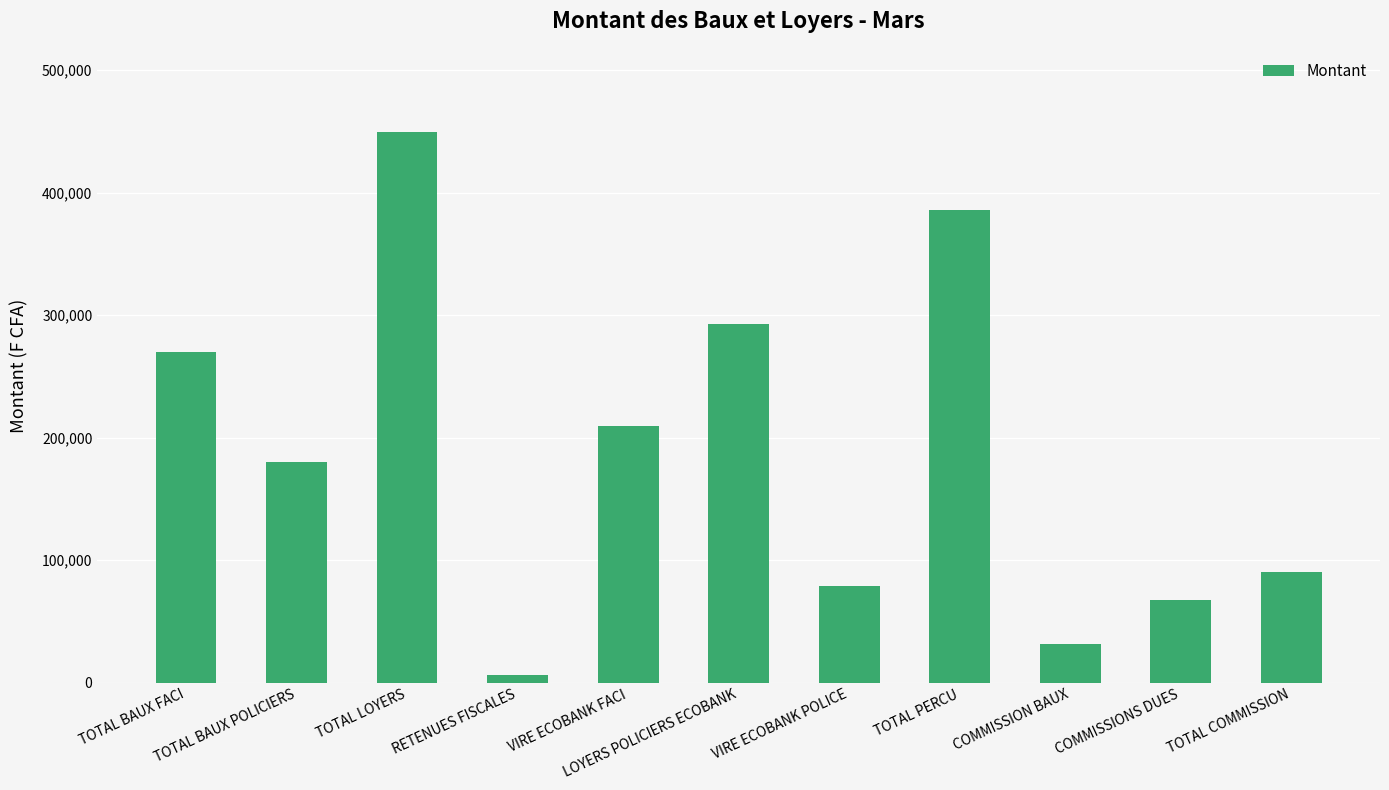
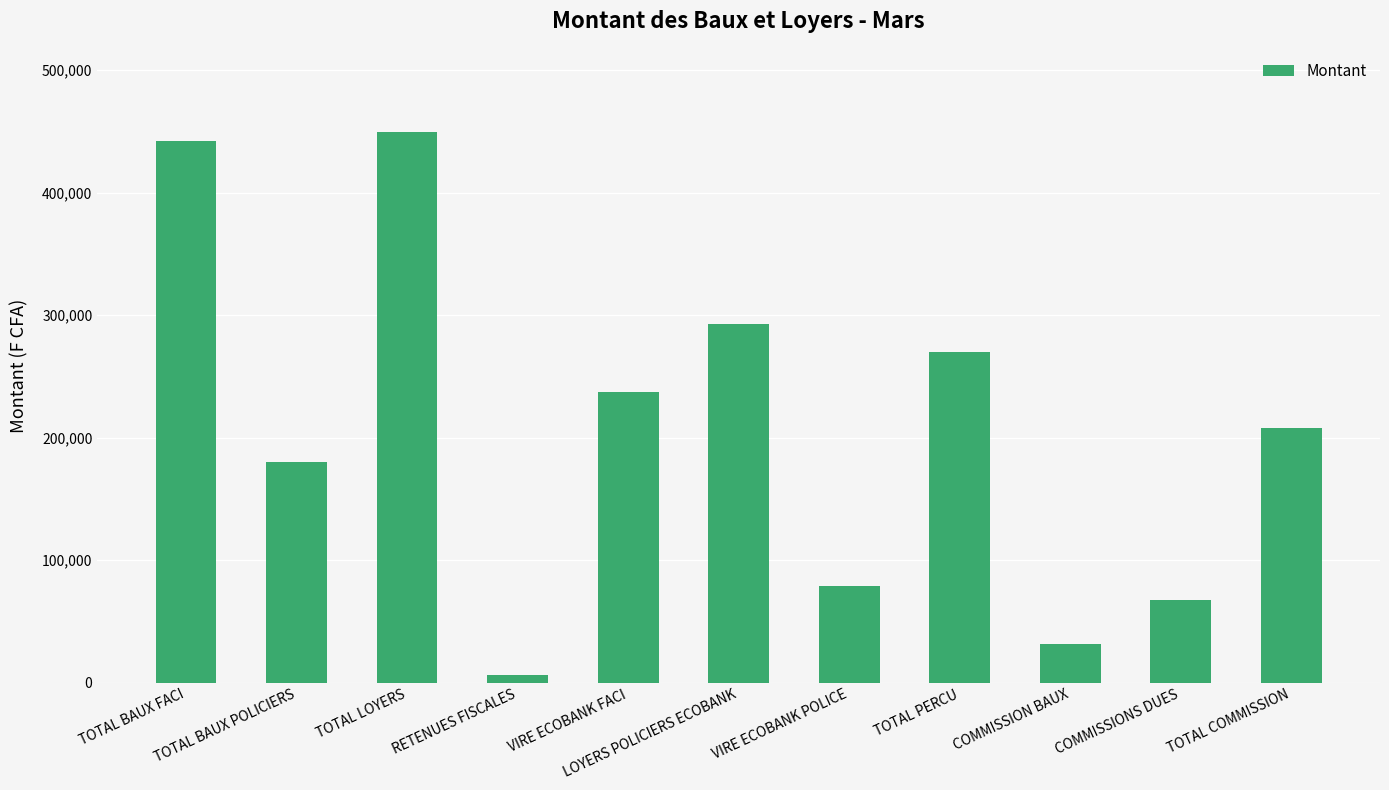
  {
-   "TOTAL BAUX FACI": "270,000",
+   "TOTAL BAUX FACI": "442,000",
    "TOTAL BAUX POLICIERS": "180,000",
    "TOTAL LOYERS": "450,000",
    "RETENUES FISCALES": "6,000",
-   "VIRE ECOBANK FACI": "209,000",
+   "VIRE ECOBANK FACI": "238,000",
    "LOYERS POLICIERS ECOBANK": "293,000",
    "VIRE ECOBANK POLICE": "79,000",
-   "TOTAL PERCU": "386,000",
+   "TOTAL PERCU": "270,000",
    "COMMISSION BAUX": "32,000",
    "COMMISSIONS DUES": "68,000",
-   "TOTAL COMMISSION": "90,000"
+   "TOTAL COMMISSION": "208,000"
  }
